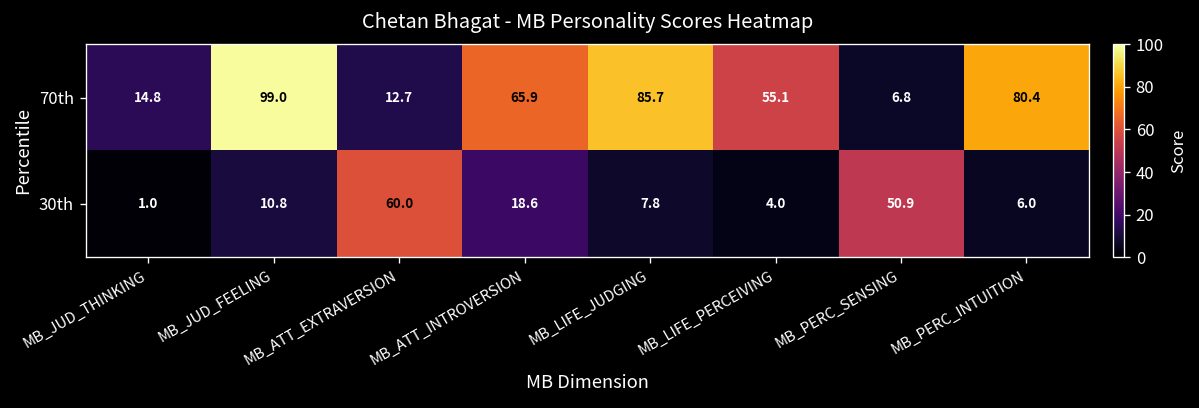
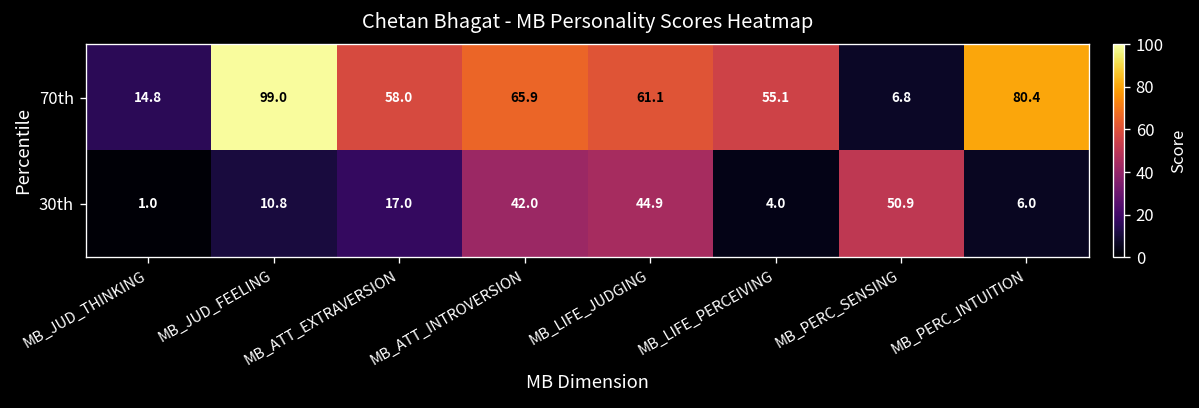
  {
    "70th": {
      "MB_JUD_THINKING": 14.8,
      "MB_JUD_FEELING": 99.0,
-     "MB_ATT_EXTRAVERSION": 12.7,
+     "MB_ATT_EXTRAVERSION": 58.0,
      "MB_ATT_INTROVERSION": 65.9,
-     "MB_LIFE_JUDGING": 85.7,
+     "MB_LIFE_JUDGING": 61.1,
      "MB_LIFE_PERCEIVING": 55.1,
      "MB_PERC_SENSING": 6.8,
      "MB_PERC_INTUITION": 80.4
    },
    "30th": {
      "MB_JUD_THINKING": 1.0,
      "MB_JUD_FEELING": 10.8,
-     "MB_ATT_EXTRAVERSION": 60.0,
-     "MB_ATT_INTROVERSION": 18.6,
-     "MB_LIFE_JUDGING": 7.8,
+     "MB_ATT_EXTRAVERSION": 17.0,
+     "MB_ATT_INTROVERSION": 42.0,
+     "MB_LIFE_JUDGING": 44.9,
      "MB_LIFE_PERCEIVING": 4.0,
      "MB_PERC_SENSING": 50.9,
      "MB_PERC_INTUITION": 6.0
    }
  }
